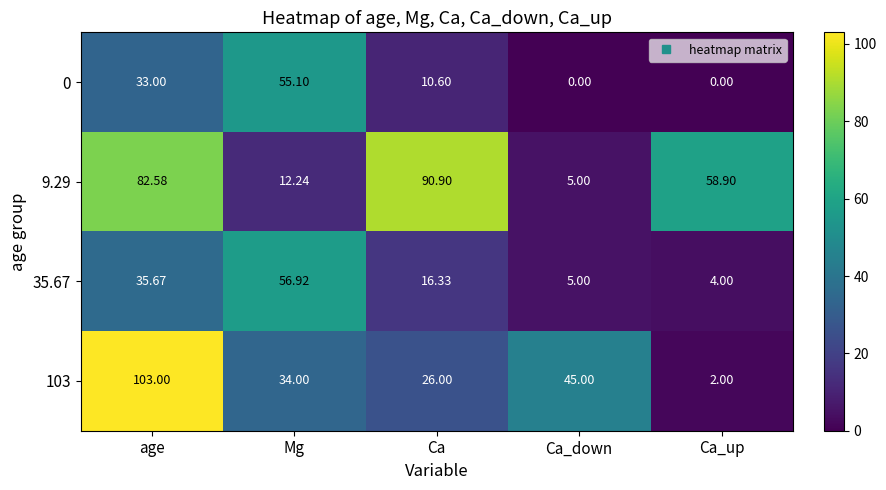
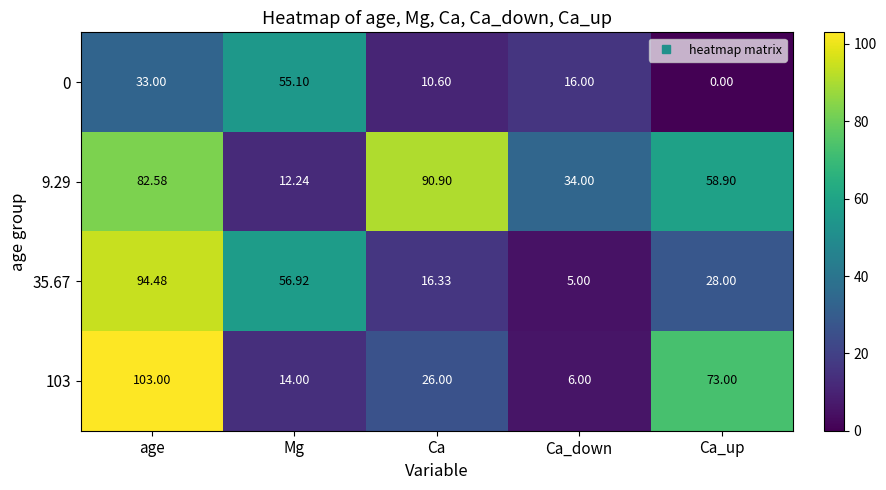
  {
    "0": {
      "age": 33.00,
      "Mg": 55.10,
      "Ca": 10.60,
-     "Ca_down": 0.00,
+     "Ca_down": 16.00,
      "Ca_up": 0.00
    },
    "9.29": {
      "age": 82.58,
      "Mg": 12.24,
      "Ca": 90.90,
-     "Ca_down": 5.00,
+     "Ca_down": 34.00,
      "Ca_up": 58.90
    },
    "35.67": {
-     "age": 35.67,
+     "age": 94.48,
      "Mg": 56.92,
      "Ca": 16.33,
      "Ca_down": 5.00,
-     "Ca_up": 4.00
+     "Ca_up": 28.00
    },
    "103": {
      "age": 103.00,
-     "Mg": 34.00,
+     "Mg": 14.00,
      "Ca": 26.00,
-     "Ca_down": 45.00,
-     "Ca_up": 2.00
+     "Ca_down": 6.00,
+     "Ca_up": 73.00
    }
  }
